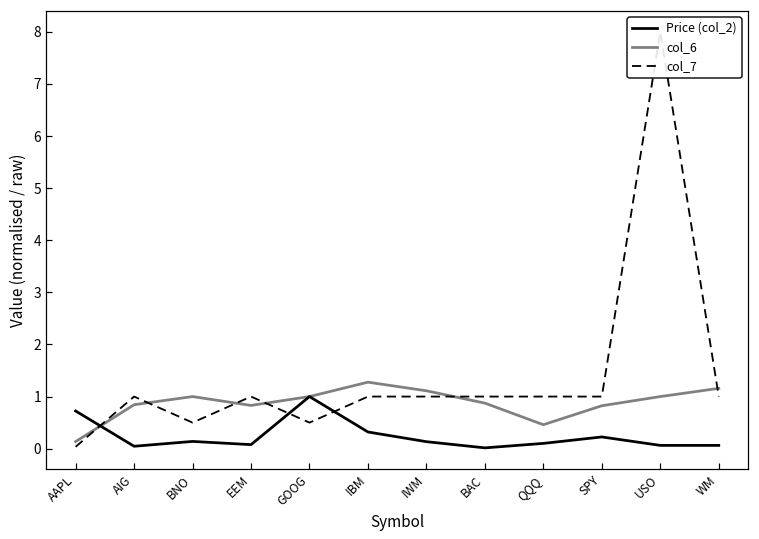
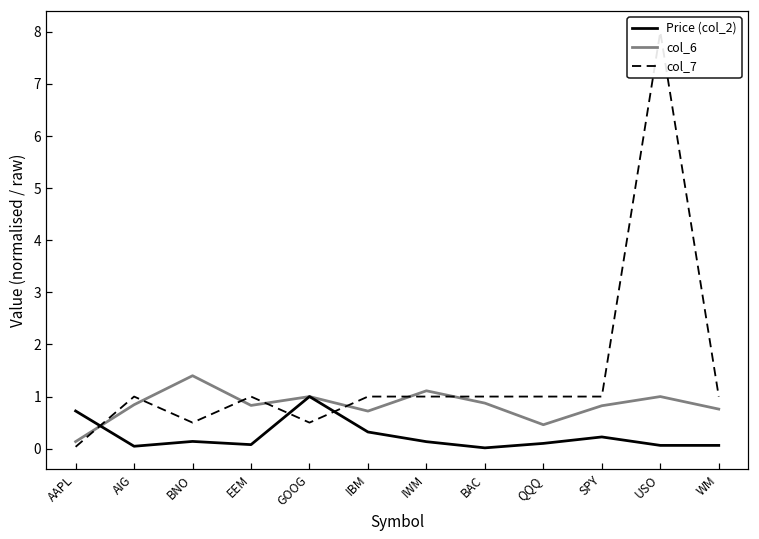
  {
    "col_6": {
      "AAPL": 0.1,
      "AIG": 0.8,
-     "BNO": 1.0,
+     "BNO": 1.4,
      "EEM": 0.8,
-     "IBM": 1.3,
+     "IBM": 0.7,
      "IWM": 1.1,
      "BAC": 0.9,
      "QQQ": 0.5,
      "SPY": 0.8,
      "USO": 1.0,
-     "WM": 1.2
+     "WM": 0.8
    }
  }
